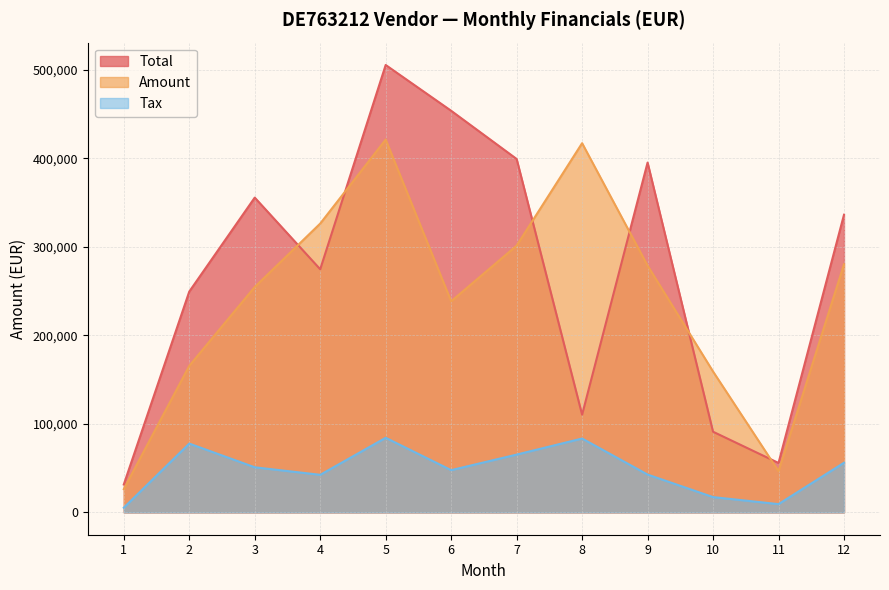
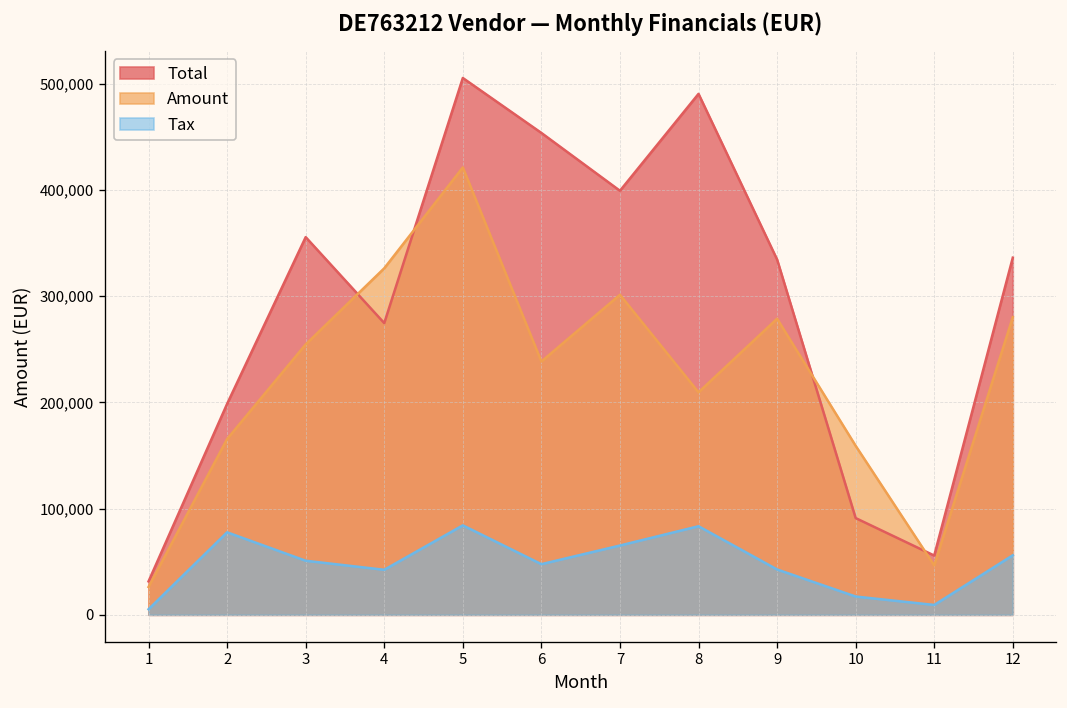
  {
    "Total": {
      "1": "30,000",
-     "2": "250,000",
+     "2": "200,000",
      "3": "360,000",
      "4": "270,000",
      "5": "510,000",
      "6": "450,000",
      "7": "400,000",
-     "8": "110,000",
-     "9": "400,000",
+     "8": "490,000",
+     "9": "330,000",
      "10": "90,000",
      "11": "60,000",
      "12": "340,000"
    },
    "Amount": {
      "1": "30,000",
      "2": "170,000",
      "3": "250,000",
      "4": "330,000",
      "5": "420,000",
      "6": "240,000",
      "7": "300,000",
-     "8": "420,000",
+     "8": "210,000",
      "9": "280,000",
      "10": "160,000",
      "11": "50,000",
      "12": "280,000"
    },
    "Tax": {
      "1": "10,000",
      "2": "80,000",
      "3": "50,000",
      "4": "40,000",
      "5": "80,000",
      "6": "50,000",
      "7": "70,000",
      "8": "80,000",
      "9": "40,000",
      "10": "20,000",
      "11": "10,000",
      "12": "60,000"
    }
  }
